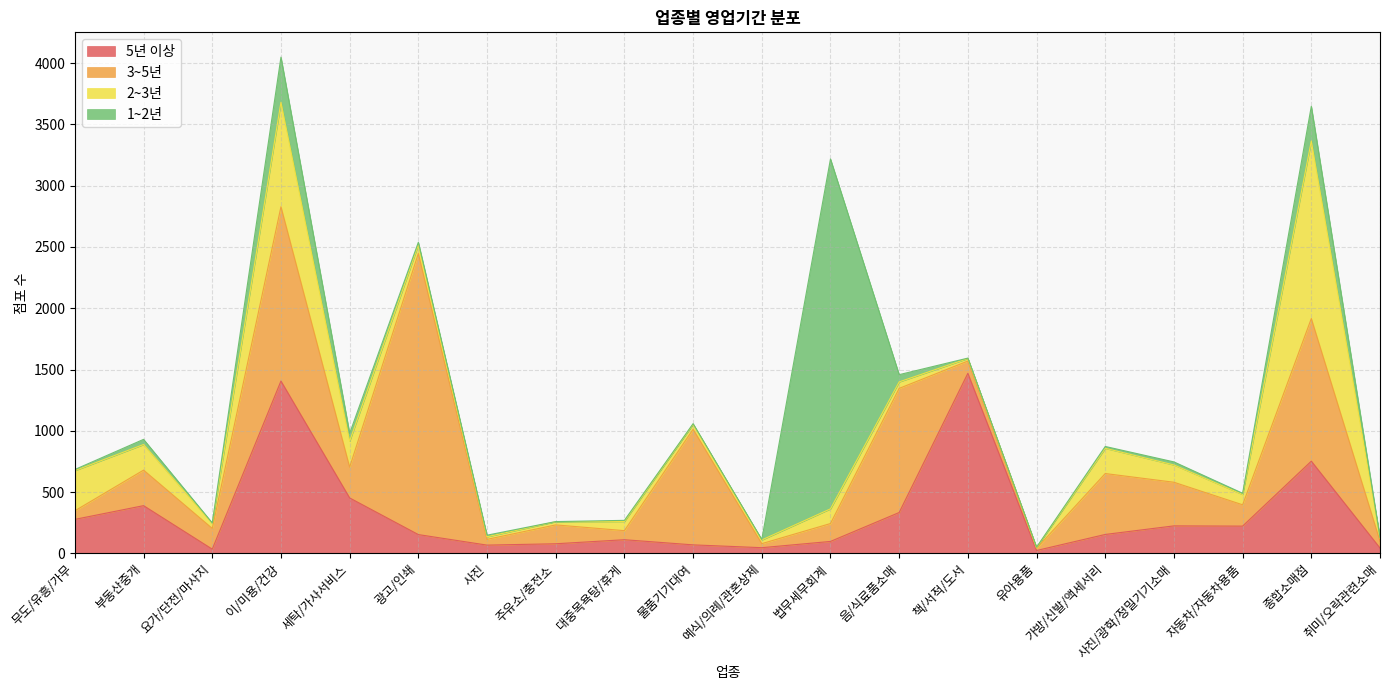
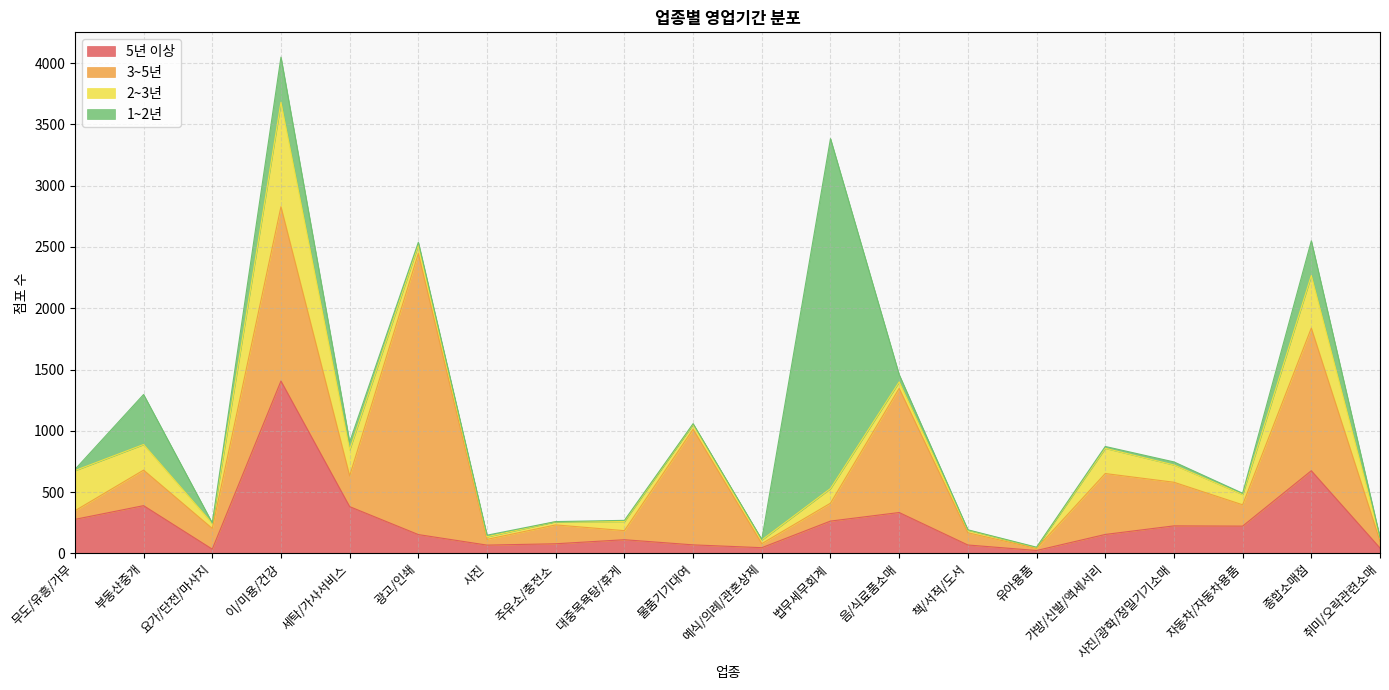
  {
    "5년 이상": {
      "무도/유흥/가무": 280,
      "부동산중개": 390,
      "요가/단전/마사지": 30,
      "이/미용/건강": 1410,
-     "세탁/가사서비스": 450,
+     "세탁/가사서비스": 380,
      "광고/인쇄": 150,
      "사진": 70,
      "주유소/충전소": 80,
      "대중목욕탕/휴게": 110,
      "물품기기대여": 70,
      "예식/의례/관혼상제": 50,
-     "법무세무회계": 100,
+     "법무세무회계": 260,
      "음/식료품소매": 330,
-     "책/서적/도서": 1470,
+     "책/서적/도서": 70,
      "가방/신발/액세서리": 150,
      "사진/광학/정밀기기소매": 220,
      "자동차/자동차용품": 220,
-     "종합소매점": 750,
+     "종합소매점": 670,
      "취미/오락관련소매": 40
    },
    "3~5년": {
      "무도/유흥/가무": 70,
      "부동산중개": 290,
      "요가/단전/마사지": 170,
      "이/미용/건강": 1420,
      "세탁/가사서비스": 250,
      "광고/인쇄": 2290,
      "주유소/충전소": 150,
      "대중목욕탕/휴게": 70,
      "물품기기대여": 940,
      "예식/의례/관혼상제": 30,
      "법무세무회계": 150,
      "음/식료품소매": 1010,
      "가방/신발/액세서리": 500,
      "사진/광학/정밀기기소매": 360,
      "자동차/자동차용품": 170,
      "종합소매점": 1160,
      "취미/오락관련소매": 60
    },
    "2~3년": {
      "부동산중개": 210,
      "이/미용/건강": 850,
      "세탁/가사서비스": 210,
      "광고/인쇄": 70,
      "법무세무회계": 120,
      "음/식료품소매": 50,
      "사진/광학/정밀기기소매": 140,
-     "종합소매점": 1450
+     "종합소매점": 430
    },
    "1~2년": {
-     "부동산중개": 40,
+     "부동산중개": 410,
      "이/미용/건강": 370,
      "세탁/가사서비스": 60,
      "광고/인쇄": 20,
      "법무세무회계": 2860,
      "음/식료품소매": 60,
      "사진/광학/정밀기기소매": 30,
      "종합소매점": 280
    }
  }
